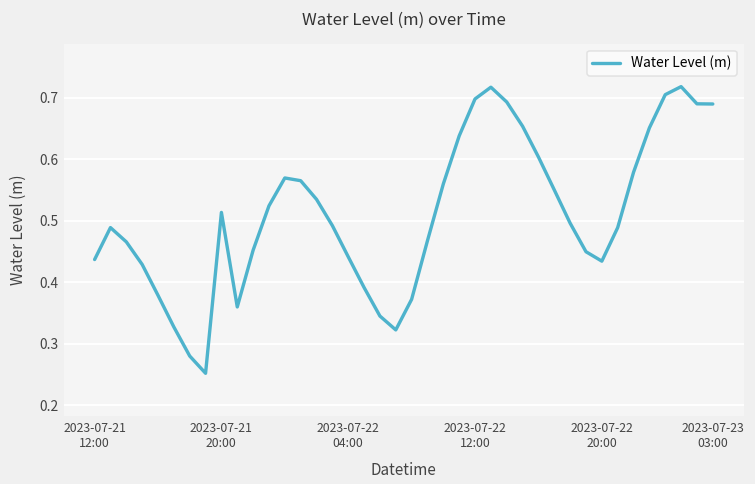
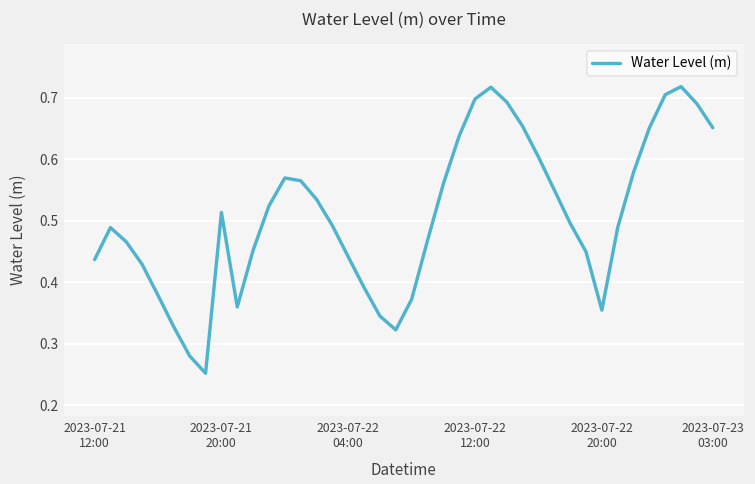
  {
    "2023-07-21 12:00": 0.44,
    "2023-07-21 20:00": 0.51,
    "2023-07-22 04:00": 0.44,
    "2023-07-22 12:00": 0.70,
-   "2023-07-22 20:00": 0.43,
-   "2023-07-23 03:00": 0.69
+   "2023-07-22 20:00": 0.35,
+   "2023-07-23 03:00": 0.65
  }
